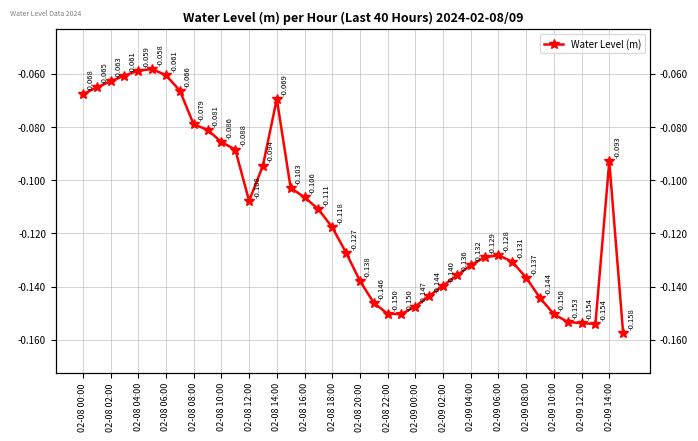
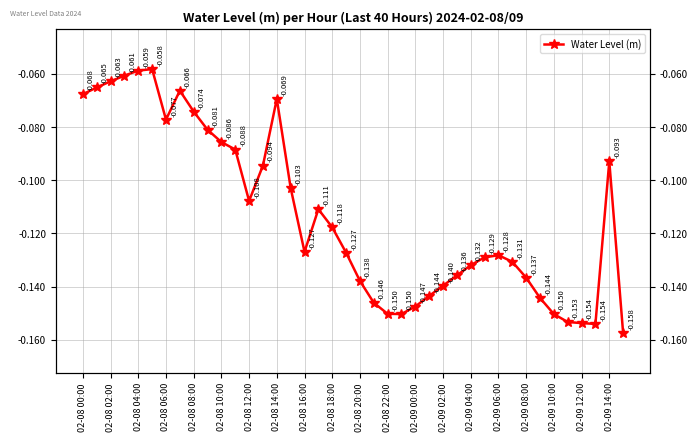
  {
-   "02-08 06:00": -0.061,
-   "02-08 08:00": -0.079,
+   "02-08 06:00": -0.077,
+   "02-08 08:00": -0.074,
    "02-08 10:00": -0.086,
    "02-08 12:00": -0.108,
    "02-08 14:00": -0.069,
-   "02-08 16:00": -0.106,
+   "02-08 16:00": -0.127,
    "02-08 18:00": -0.118,
    "02-08 20:00": -0.138,
    "02-09 06:00": -0.128,
    "02-09 08:00": -0.137,
    "02-09 10:00": -0.150,
    "02-09 14:00": -0.093
  }
